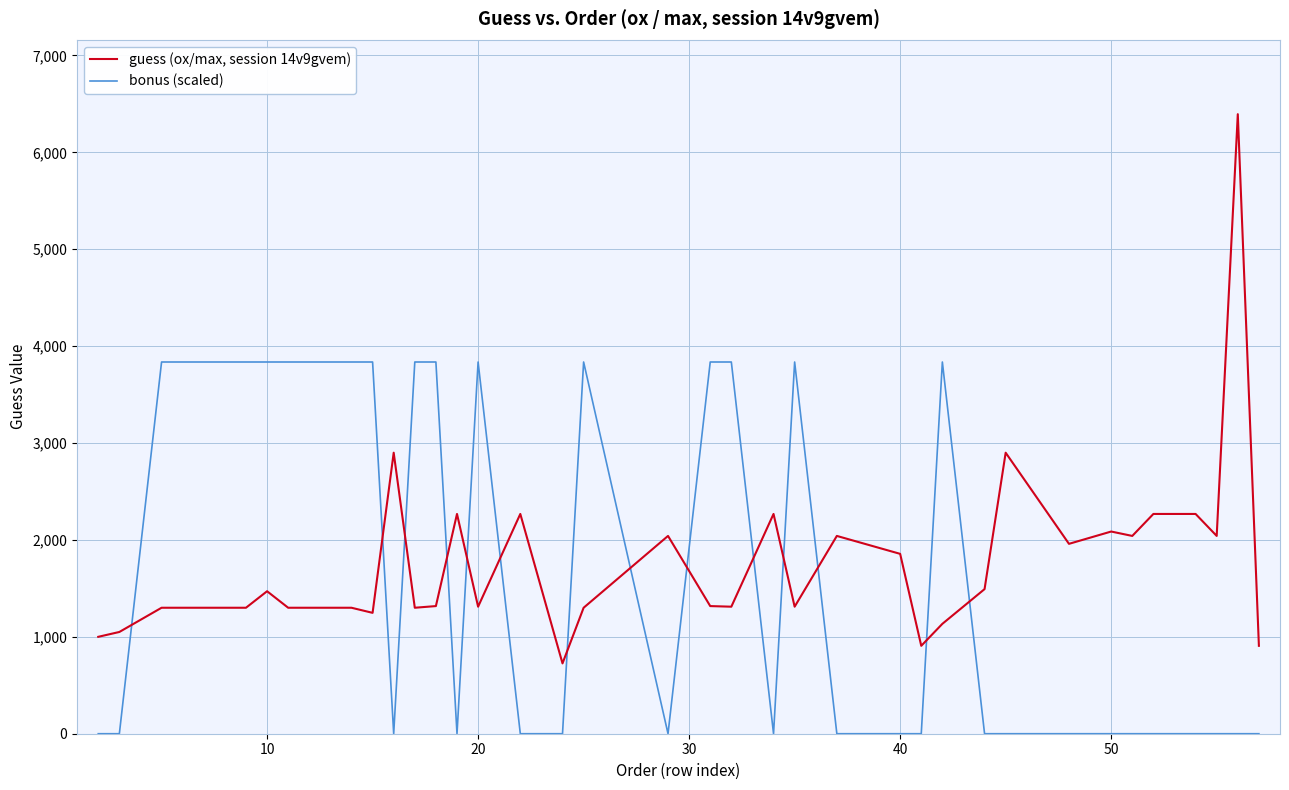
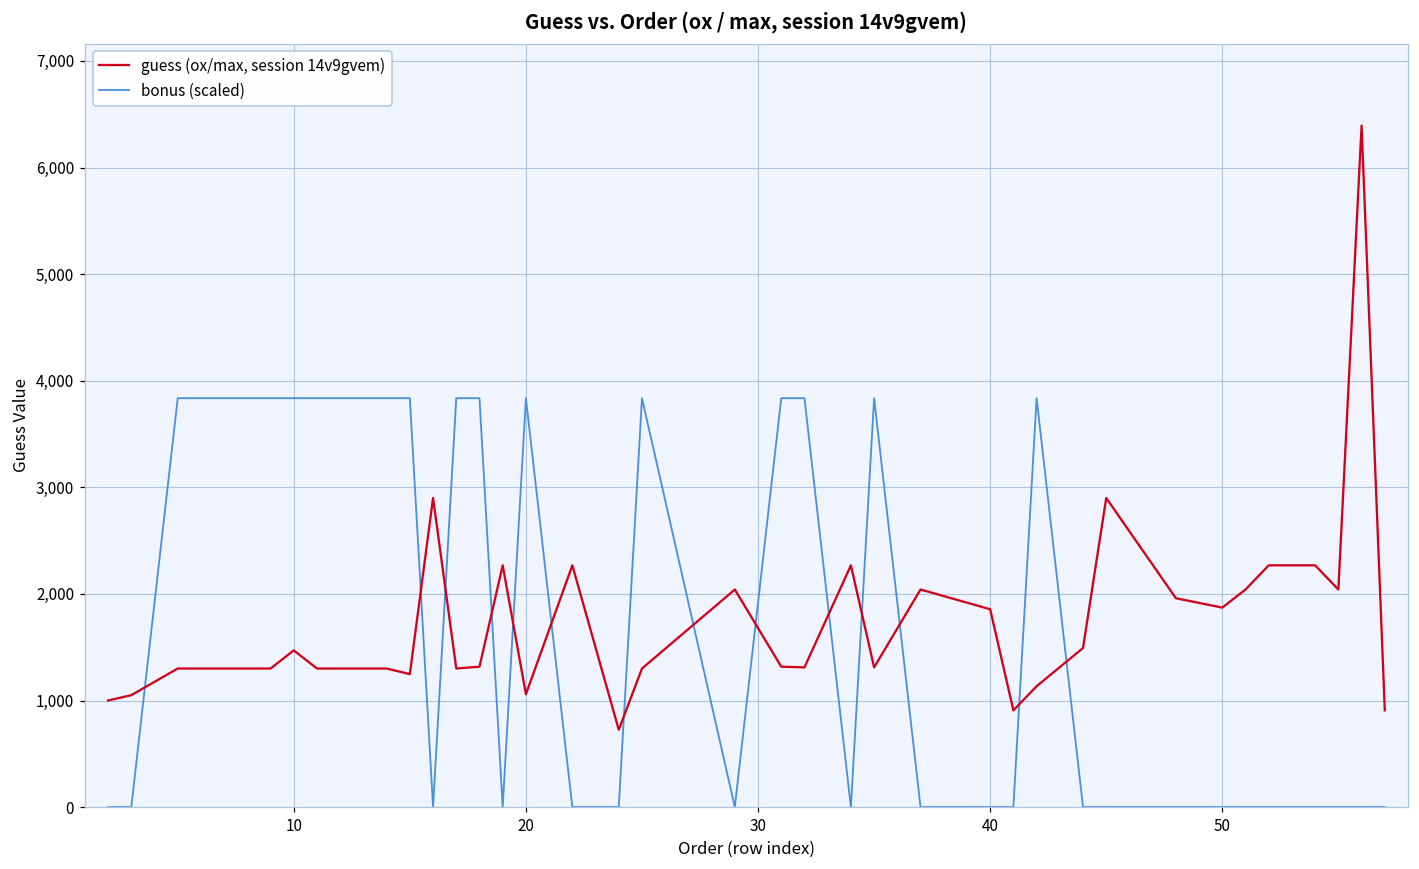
  {
    "guess (ox/max, session 14v9gvem)": {
      "10": "1,500",
-     "20": "1,300",
+     "20": "1,100",
      "40": "1,900",
-     "50": "2,100"
+     "50": "1,900"
    },
    "bonus (scaled)": {
      "10": "3,800",
      "20": "3,800",
      "40": "0",
      "50": "0"
    }
  }
